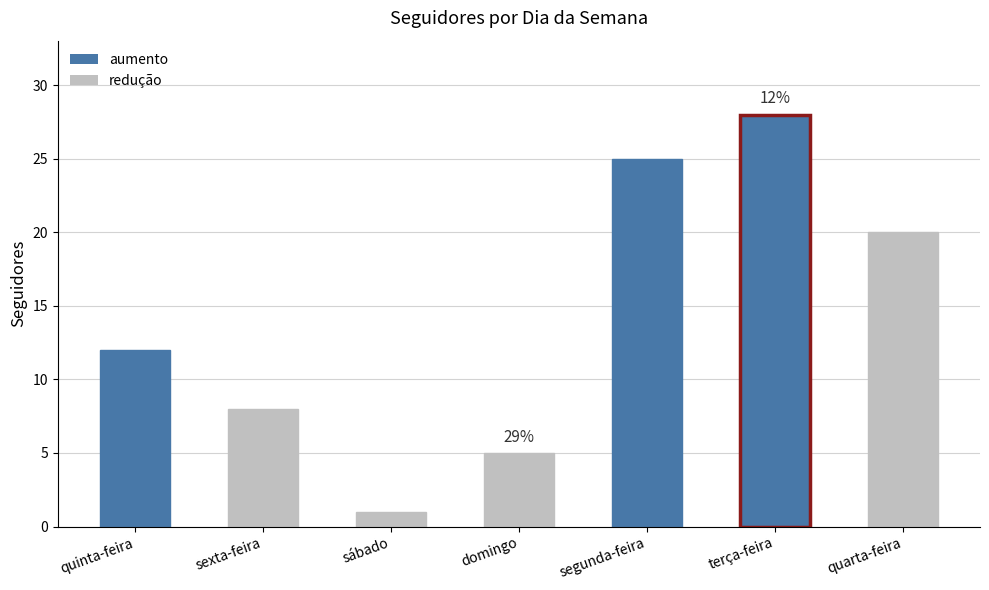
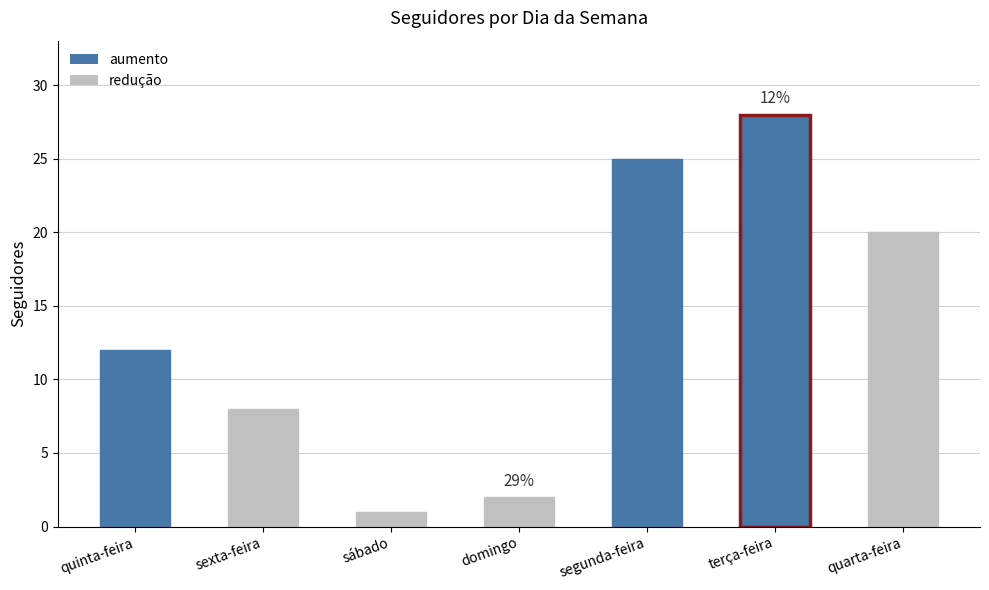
  {
    "quinta-feira": 12,
    "sexta-feira": 8,
    "sábado": 1,
-   "domingo": 5,
+   "domingo": 2,
    "segunda-feira": 25,
    "quarta-feira": 20
  }
